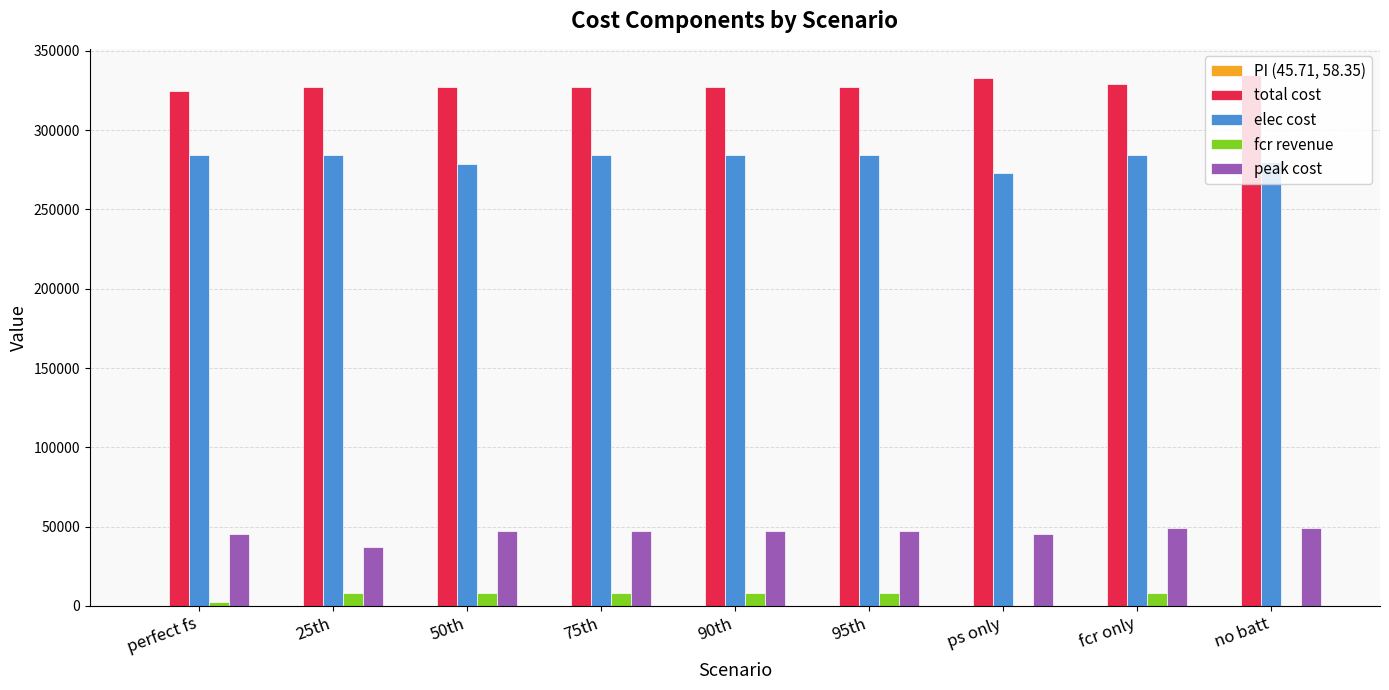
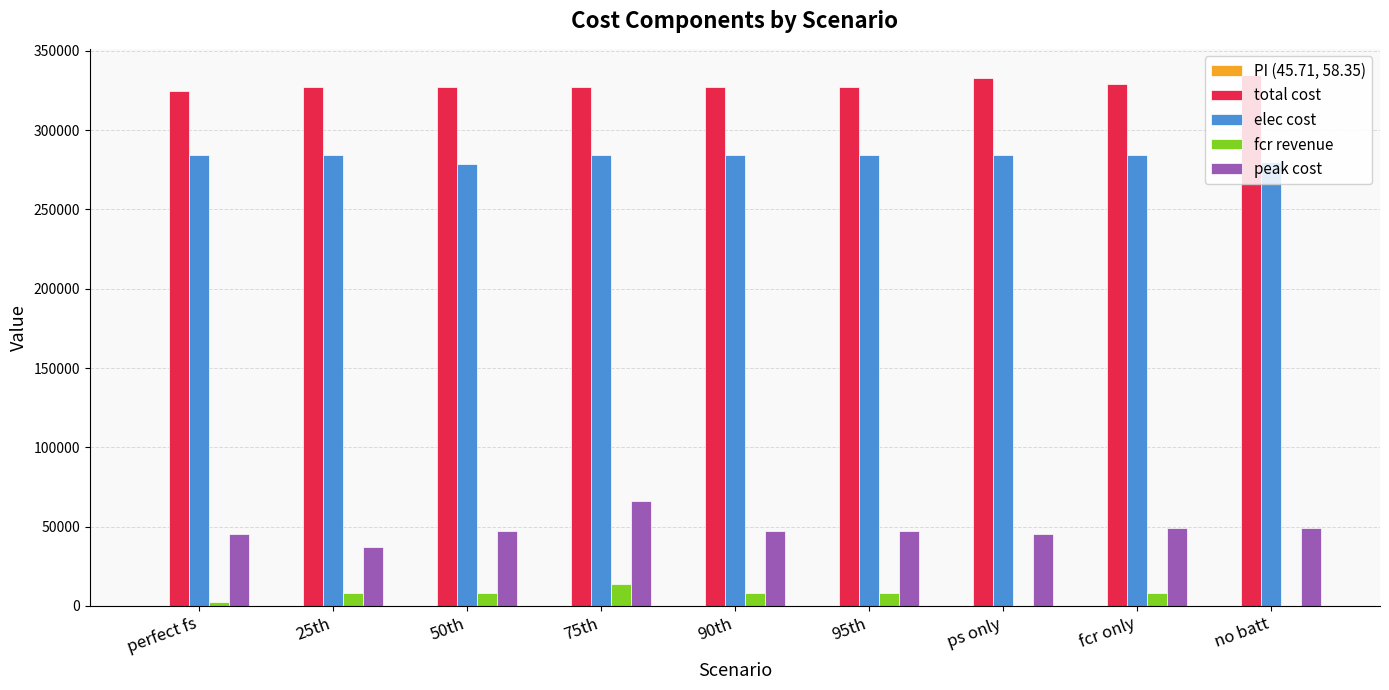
  {
    "PI (45.71, 58.35)": {
      "no batt": 0
    },
    "total cost": {
      "perfect fs": 325000,
      "25th": 327000,
      "50th": 327000,
      "75th": 327000,
      "90th": 327000,
      "95th": 327000,
      "ps only": 333000,
      "fcr only": 329000
    },
    "elec cost": {
      "perfect fs": 284000,
      "25th": 284000,
      "50th": 279000,
      "75th": 284000,
      "90th": 284000,
      "95th": 284000,
-     "ps only": 273000,
+     "ps only": 285000,
      "fcr only": 284000
    },
    "fcr revenue": {
      "perfect fs": 3000,
      "25th": 8000,
      "50th": 8000,
-     "75th": 8000,
+     "75th": 14000,
      "90th": 8000,
      "95th": 8000,
      "ps only": 0,
      "fcr only": 8000,
      "no batt": 0
    },
    "peak cost": {
      "perfect fs": 45000,
      "25th": 37000,
      "50th": 47000,
-     "75th": 47000,
+     "75th": 66000,
      "90th": 47000,
      "95th": 47000,
      "ps only": 45000,
      "fcr only": 49000,
      "no batt": 49000
    }
  }
